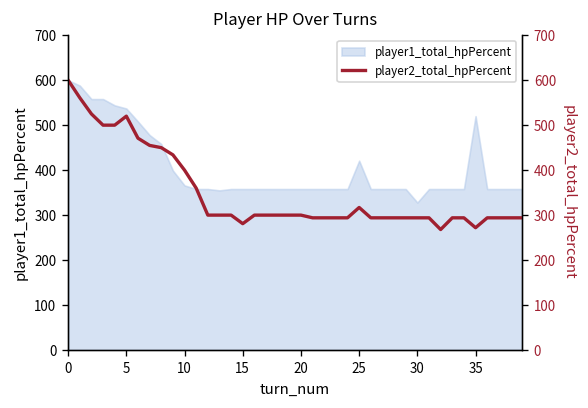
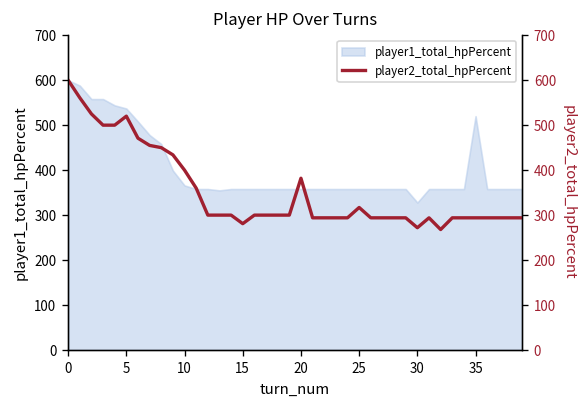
  {
    "player1_total_hpPercent": {
      "0": 600,
      "5": 540,
      "10": 370,
      "15": 360,
      "20": 360,
-     "25": 420,
+     "25": 360,
      "30": 330,
      "35": 520
    },
    "player2_total_hpPercent": {
      "0": 600,
      "5": 520,
      "10": 400,
      "15": 280,
-     "20": 300,
+     "20": 380,
      "25": 320,
-     "30": 290,
-     "35": 270
+     "30": 270,
+     "35": 290
    }
  }
